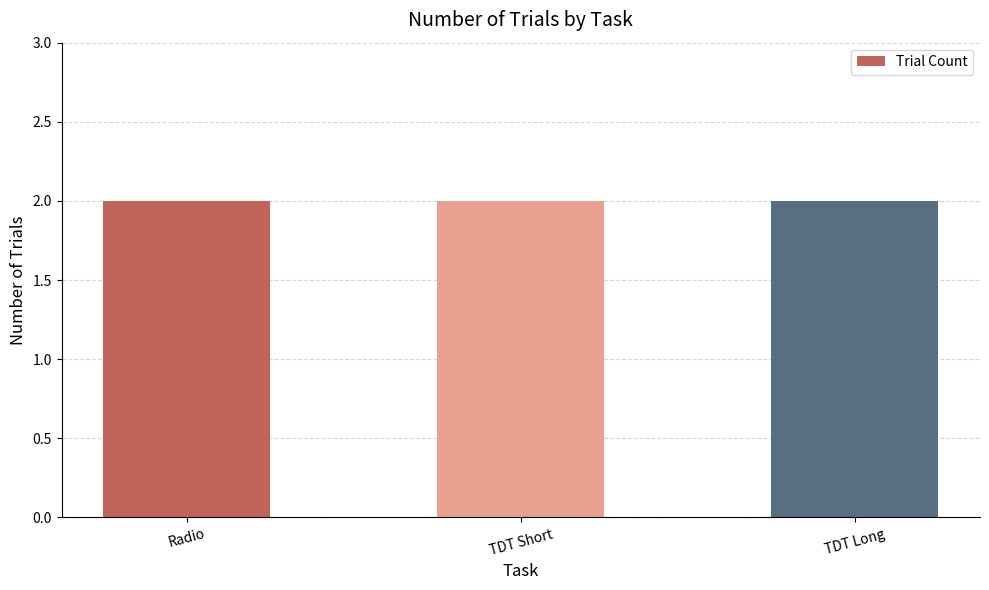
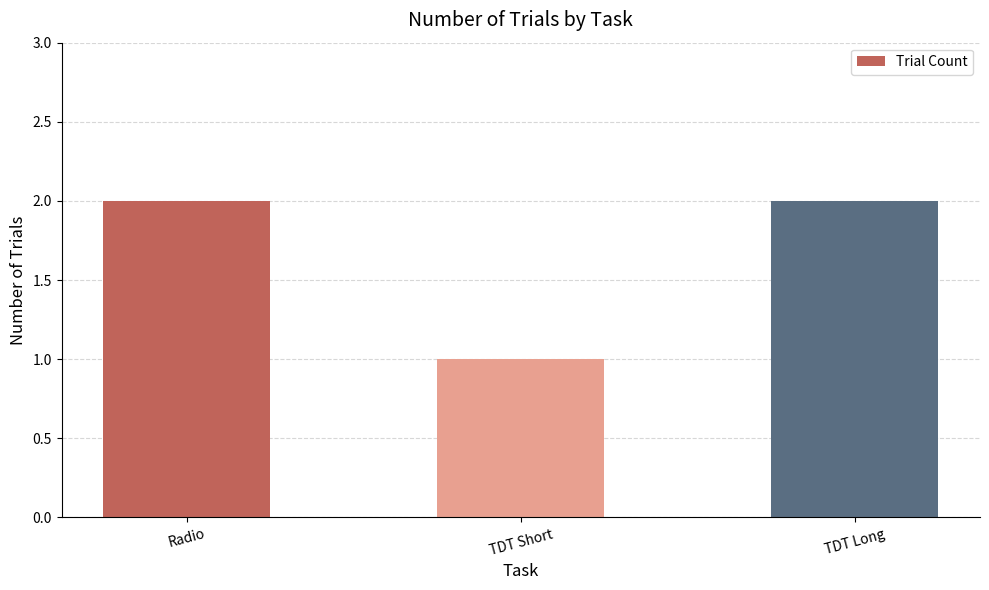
  {
    "Radio": 2,
-   "TDT Short": 2,
+   "TDT Short": 1,
    "TDT Long": 2
  }
